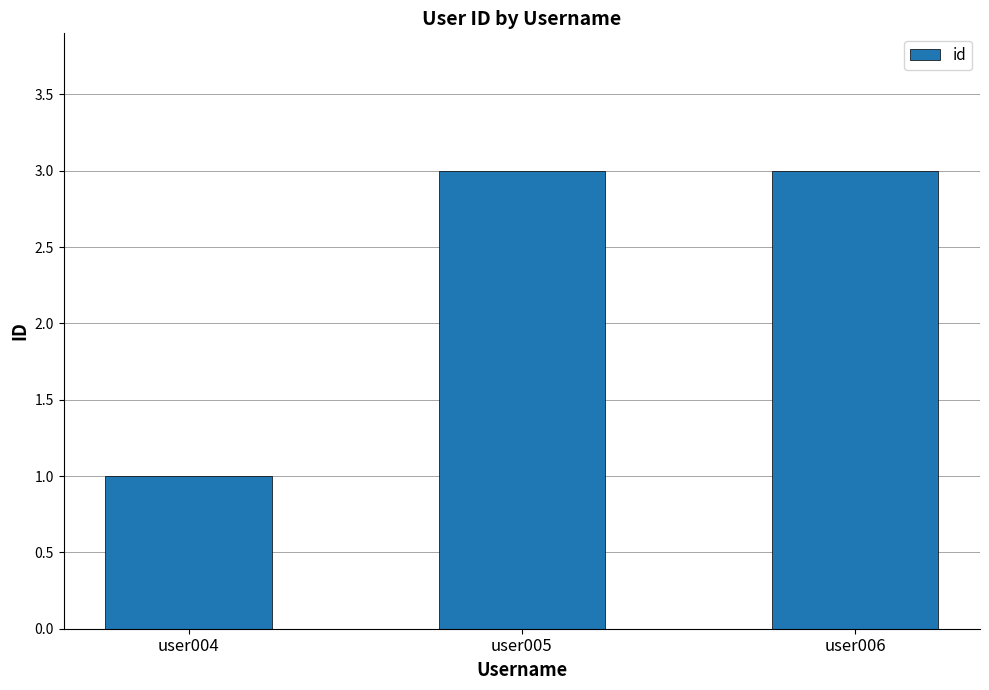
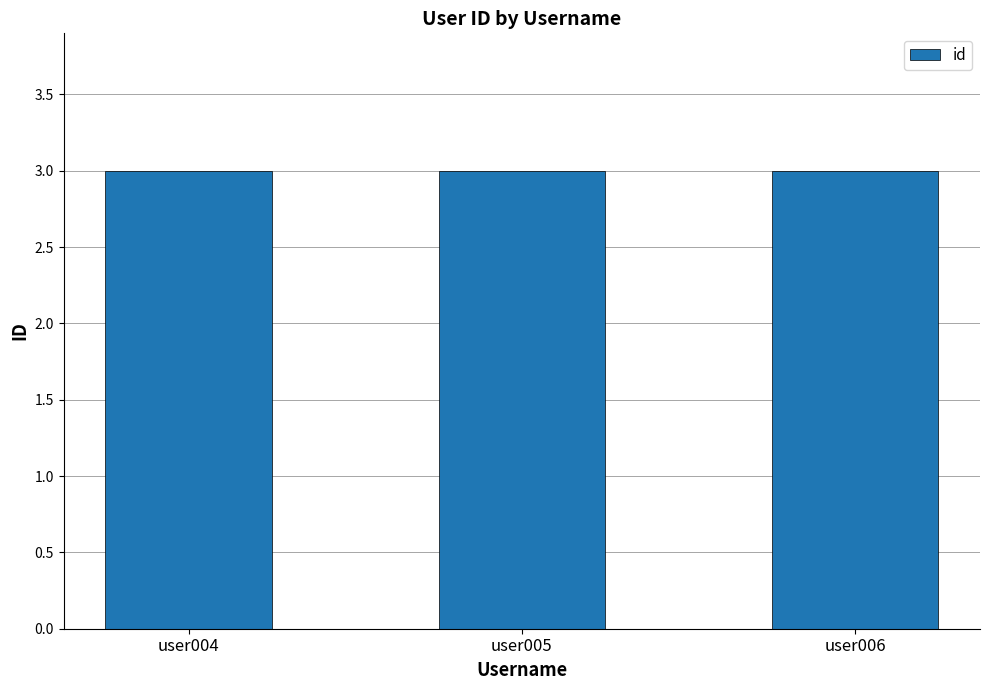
  {
-   "user004": 1,
+   "user004": 3,
    "user005": 3,
    "user006": 3
  }
